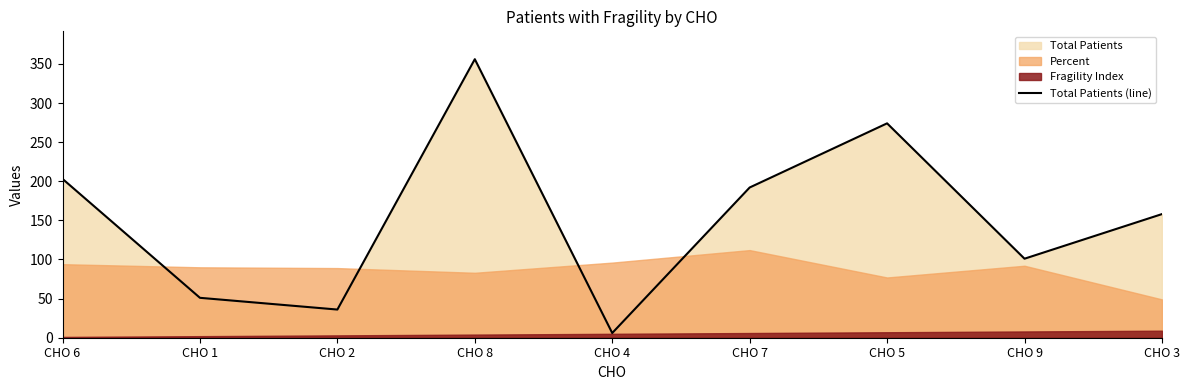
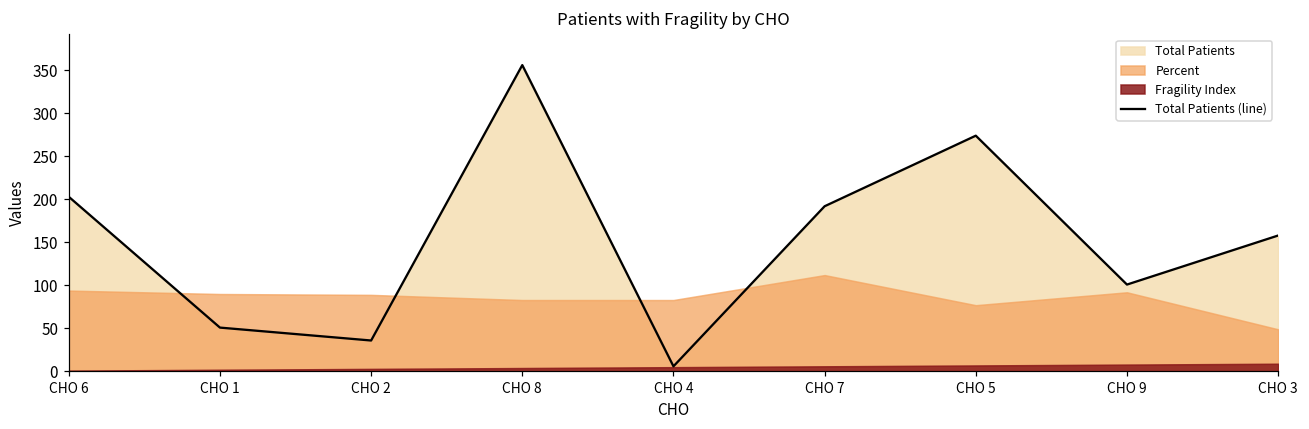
  {
    "Total Patients": {
      "CHO 6": 200,
      "CHO 1": 50,
      "CHO 2": 40,
      "CHO 8": 360,
      "CHO 7": 190,
      "CHO 5": 270,
      "CHO 9": 100,
      "CHO 3": 160
    },
    "Percent": {
      "CHO 6": 90,
      "CHO 1": 90,
      "CHO 2": 90,
      "CHO 8": 80,
-     "CHO 4": 100,
+     "CHO 4": 80,
      "CHO 7": 110,
      "CHO 5": 80,
      "CHO 9": 90,
      "CHO 3": 50
    },
    "Fragility Index": {
      "CHO 8": 0,
      "CHO 7": 10,
      "CHO 5": 10,
      "CHO 9": 10,
      "CHO 3": 10
    }
  }
